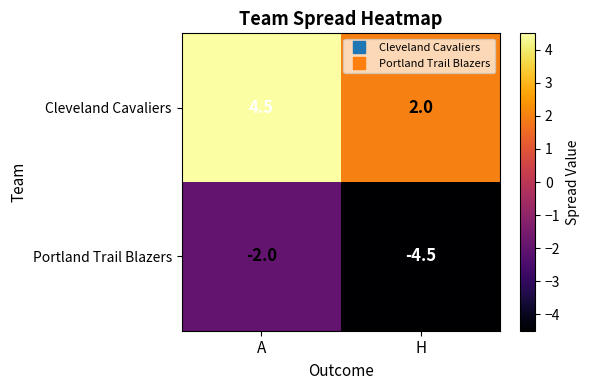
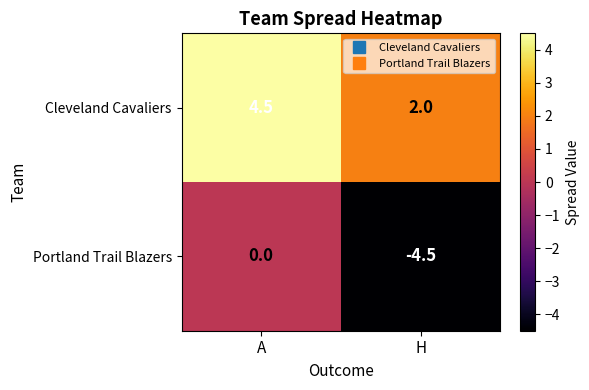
  {
    "Cleveland Cavaliers": {
      "A": 4.5,
      "H": 2.0
    },
    "Portland Trail Blazers": {
-     "A": -2.0,
+     "A": 0.0,
      "H": -4.5
    }
  }
